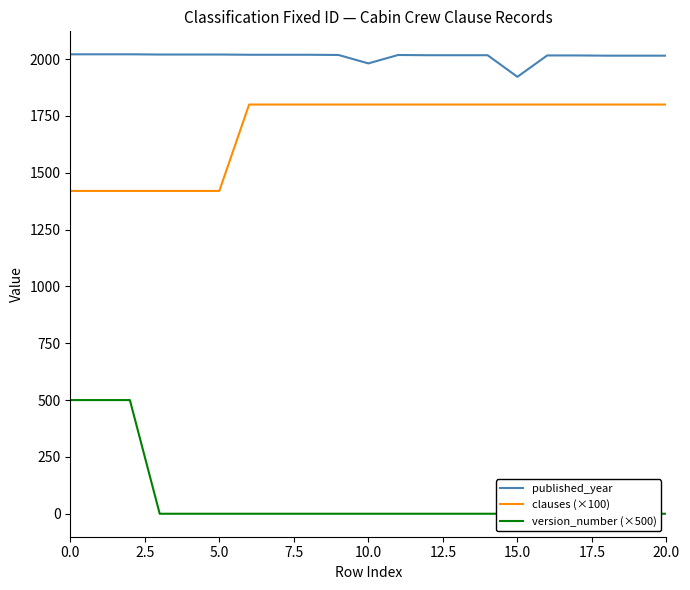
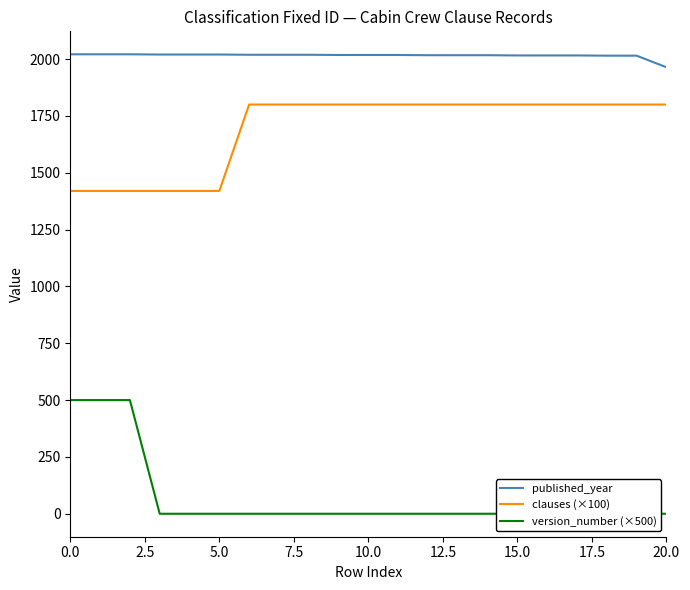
  {
    "published_year": {
      "0.0": 2020,
      "5.0": 2020,
-     "10.0": 1980,
-     "15.0": 1920,
-     "20.0": 2020
+     "10.0": 2020,
+     "15.0": 2020,
+     "20.0": 1960
    },
    "clauses (×100)": {
      "0.0": 1420,
      "5.0": 1420,
      "10.0": 1800,
      "15.0": 1800,
      "20.0": 1800
    },
    "version_number (×500)": {
      "0.0": 500,
      "5.0": 0,
      "10.0": 0,
      "20.0": 0
    }
  }
